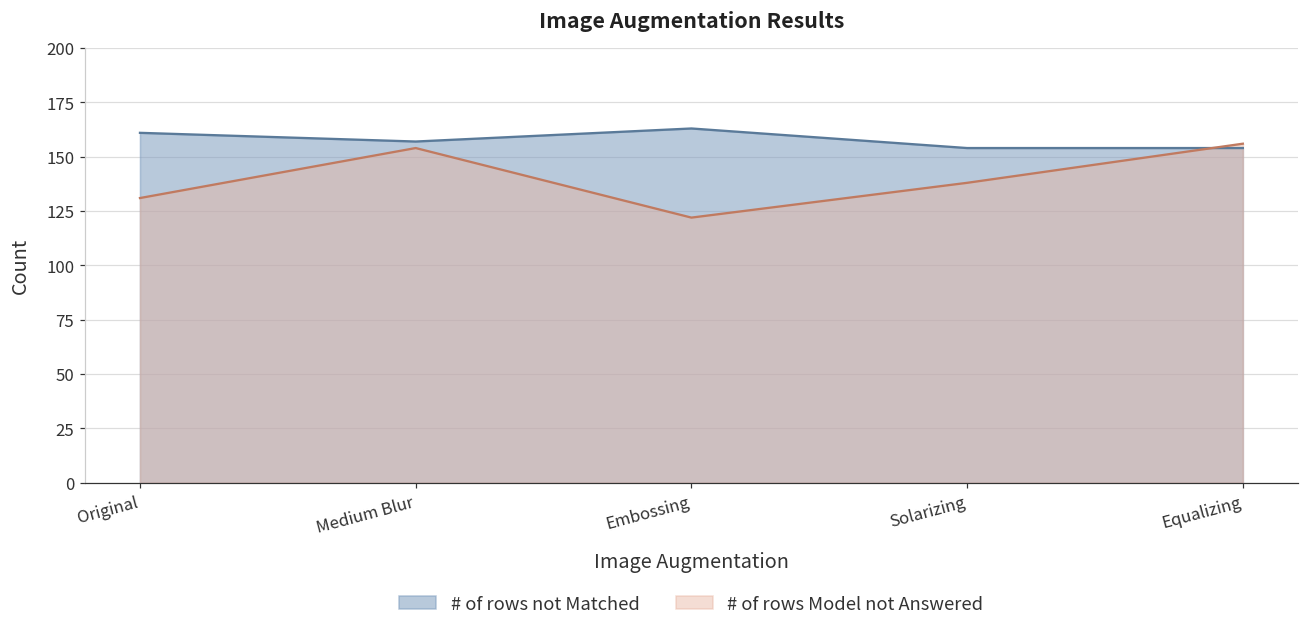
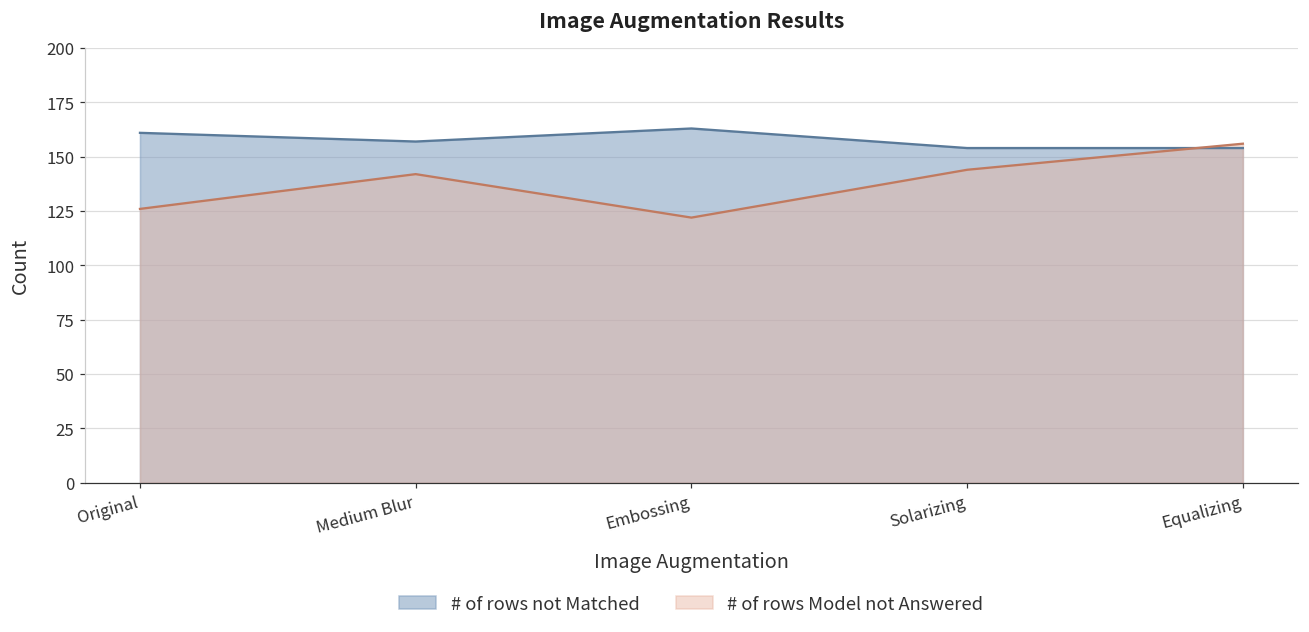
  {
    "# of rows not Matched": {
      "Original": 161,
      "Medium Blur": 157,
      "Embossing": 163,
      "Solarizing": 154,
      "Equalizing": 154
    },
    "# of rows Model not Answered": {
-     "Original": 131,
-     "Medium Blur": 154,
+     "Original": 126,
+     "Medium Blur": 142,
      "Embossing": 122,
-     "Solarizing": 138,
+     "Solarizing": 144,
      "Equalizing": 156
    }
  }
